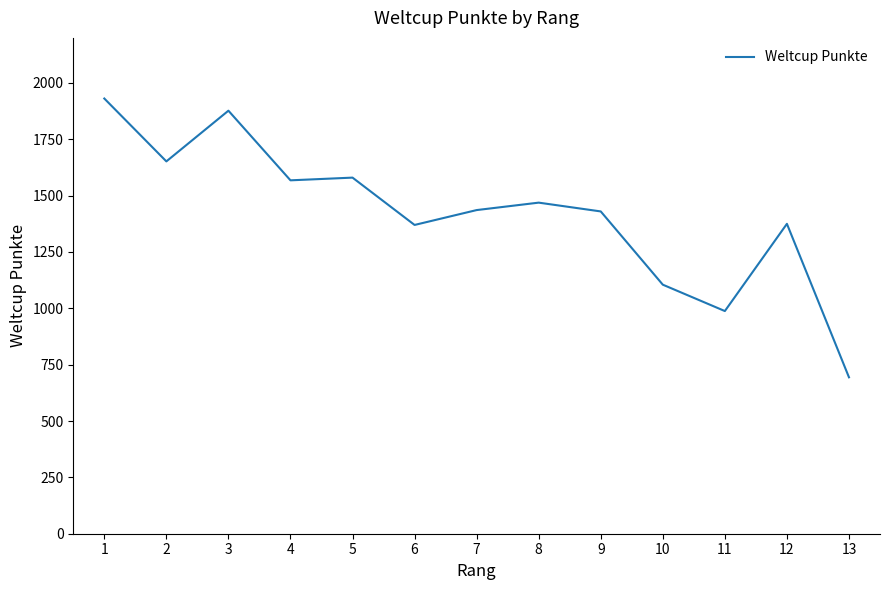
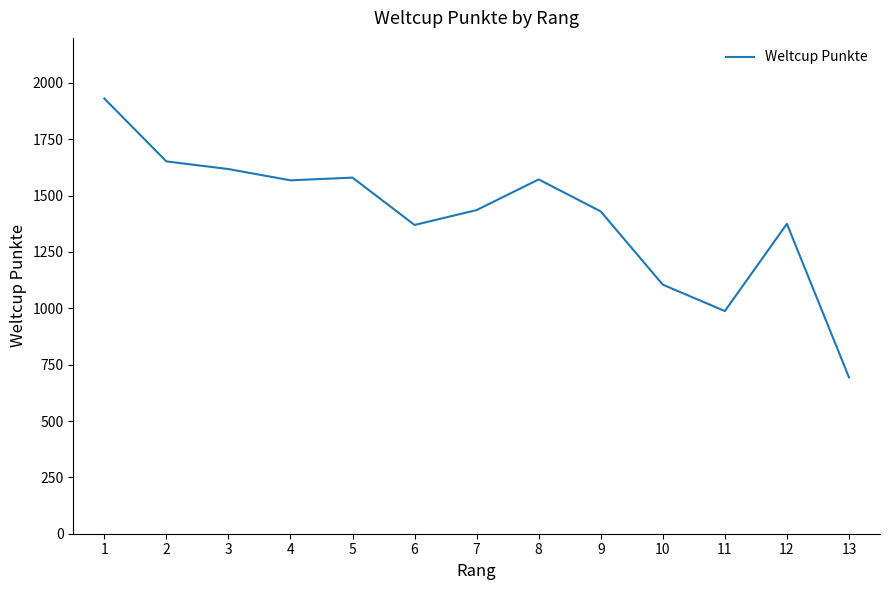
  {
    "1": 1930,
    "2": 1650,
-   "3": 1880,
+   "3": 1620,
    "4": 1570,
    "5": 1580,
    "6": 1370,
    "7": 1440,
-   "8": 1470,
+   "8": 1570,
    "9": 1430,
    "10": 1110,
    "11": 990,
    "12": 1380,
    "13": 690
  }
